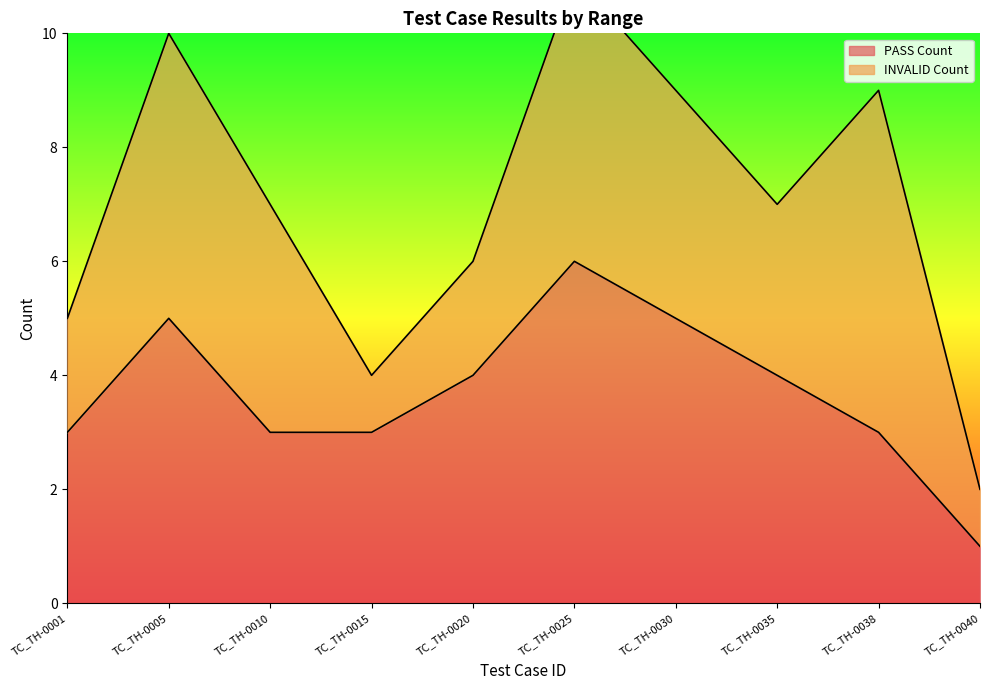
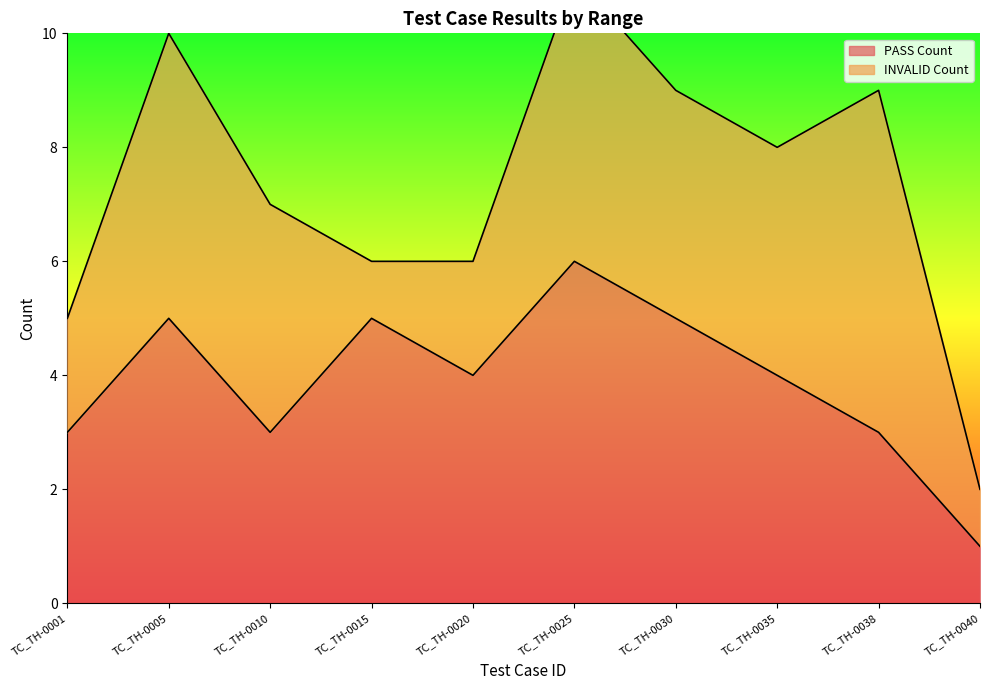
  {
    "PASS Count": {
      "TC_TH-0001": 3,
      "TC_TH-0005": 5,
      "TC_TH-0010": 3,
-     "TC_TH-0015": 3,
+     "TC_TH-0015": 5,
      "TC_TH-0020": 4,
      "TC_TH-0025": 6,
      "TC_TH-0030": 5,
      "TC_TH-0035": 4,
      "TC_TH-0038": 3,
      "TC_TH-0040": 1
    },
    "INVALID Count": {
      "TC_TH-0001": 2,
      "TC_TH-0005": 5,
      "TC_TH-0010": 4,
      "TC_TH-0015": 1,
      "TC_TH-0020": 2,
      "TC_TH-0030": 4,
-     "TC_TH-0035": 3,
+     "TC_TH-0035": 4,
      "TC_TH-0038": 6,
      "TC_TH-0040": 1
    }
  }
